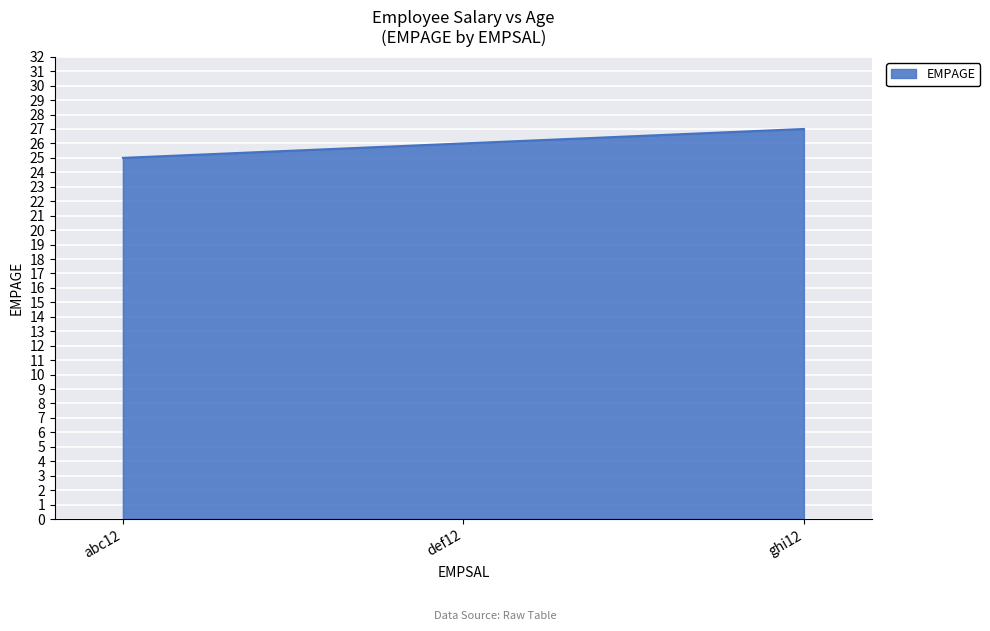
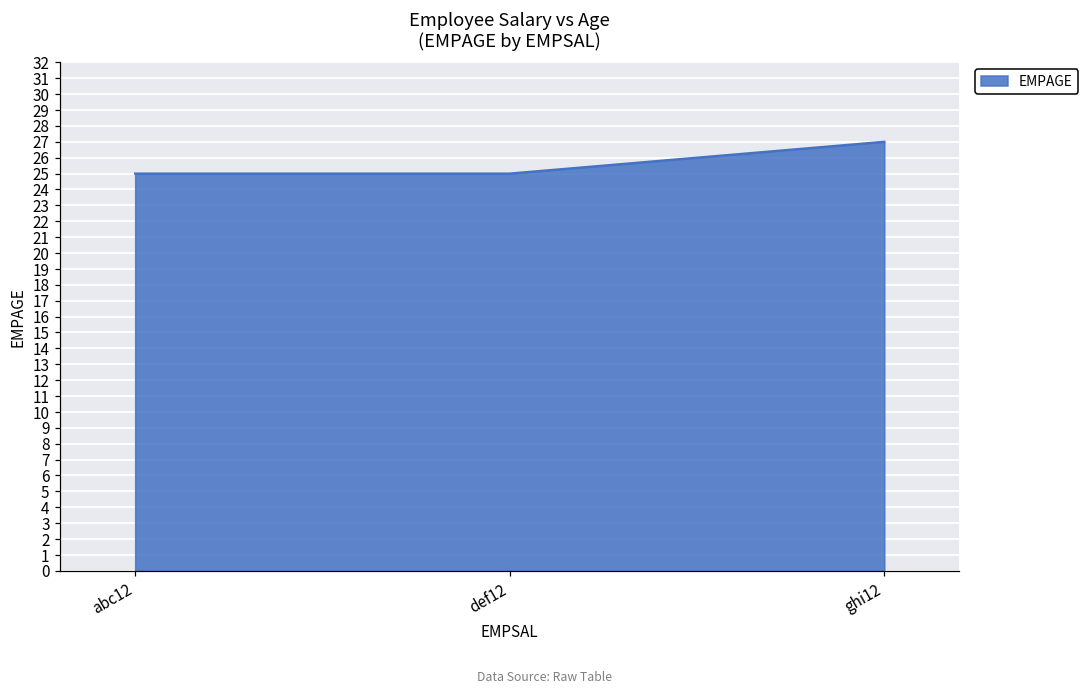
  {
    "abc12": 25,
-   "def12": 26,
+   "def12": 25,
    "ghi12": 27
  }
